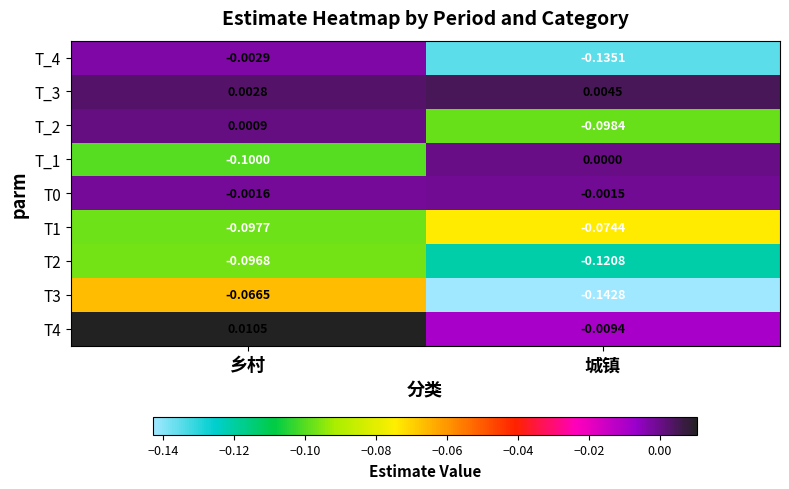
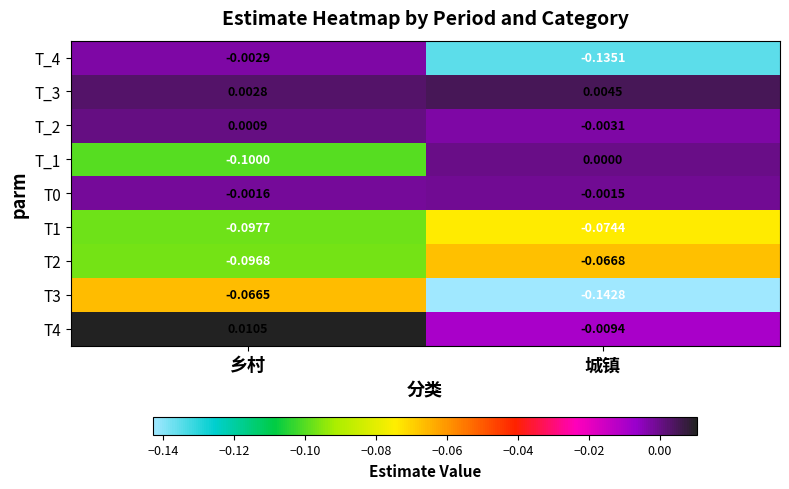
  {
    "T_4": {
      "乡村": -0.0029,
      "城镇": -0.1351
    },
    "T_3": {
      "乡村": 0.0028,
      "城镇": 0.0045
    },
    "T_2": {
      "乡村": 0.0009,
-     "城镇": -0.0984
+     "城镇": -0.0031
    },
    "T_1": {
      "乡村": -0.1000,
      "城镇": 0.0000
    },
    "T0": {
      "乡村": -0.0016,
      "城镇": -0.0015
    },
    "T1": {
      "乡村": -0.0977,
      "城镇": -0.0744
    },
    "T2": {
      "乡村": -0.0968,
-     "城镇": -0.1208
+     "城镇": -0.0668
    },
    "T3": {
      "乡村": -0.0665,
      "城镇": -0.1428
    },
    "T4": {
      "城镇": -0.0094
    }
  }
